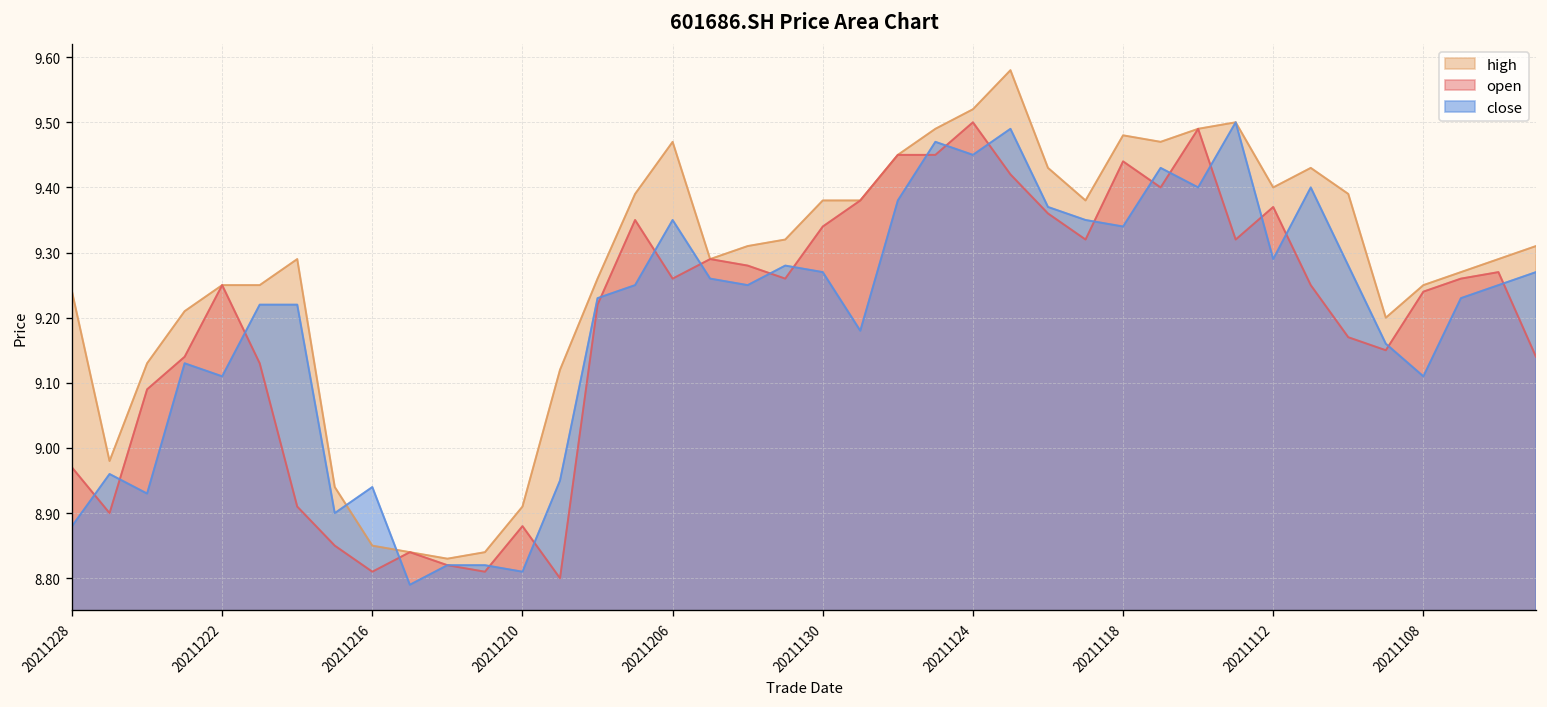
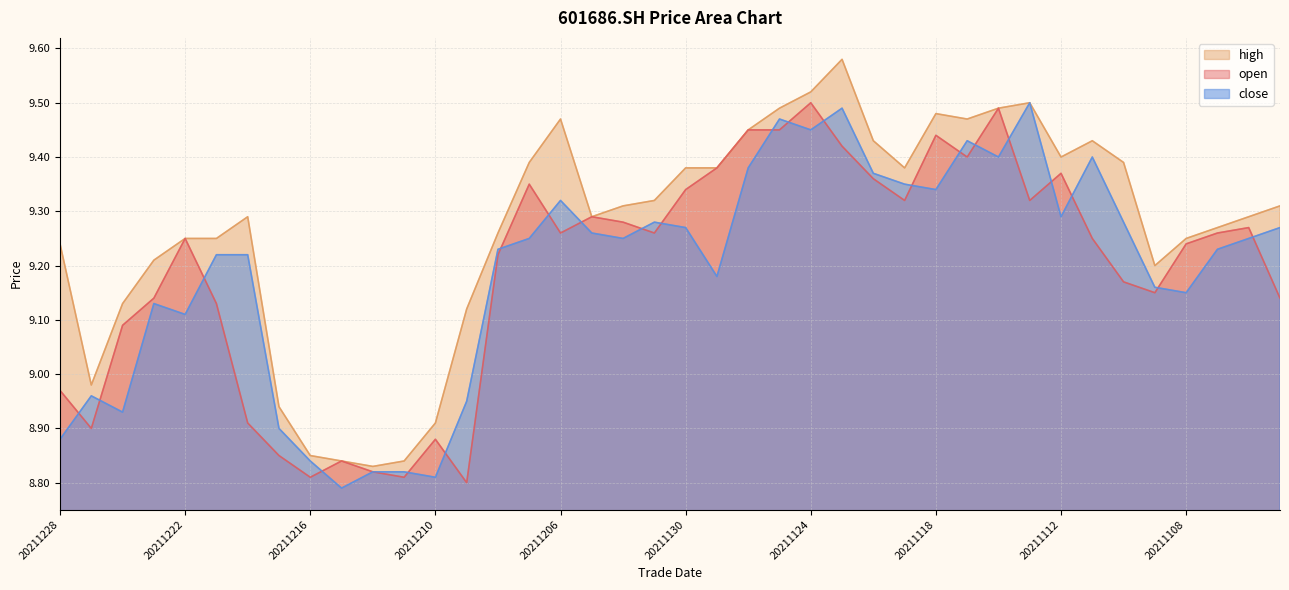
  {
    "close": {
      "20211228": 8.88,
      "20211222": 9.11,
-     "20211216": 8.94,
+     "20211216": 8.84,
      "20211210": 8.81,
-     "20211206": 9.35,
+     "20211206": 9.32,
      "20211130": 9.27,
      "20211124": 9.45,
      "20211118": 9.34,
      "20211112": 9.29,
-     "20211108": 9.11
+     "20211108": 9.15
    }
  }
